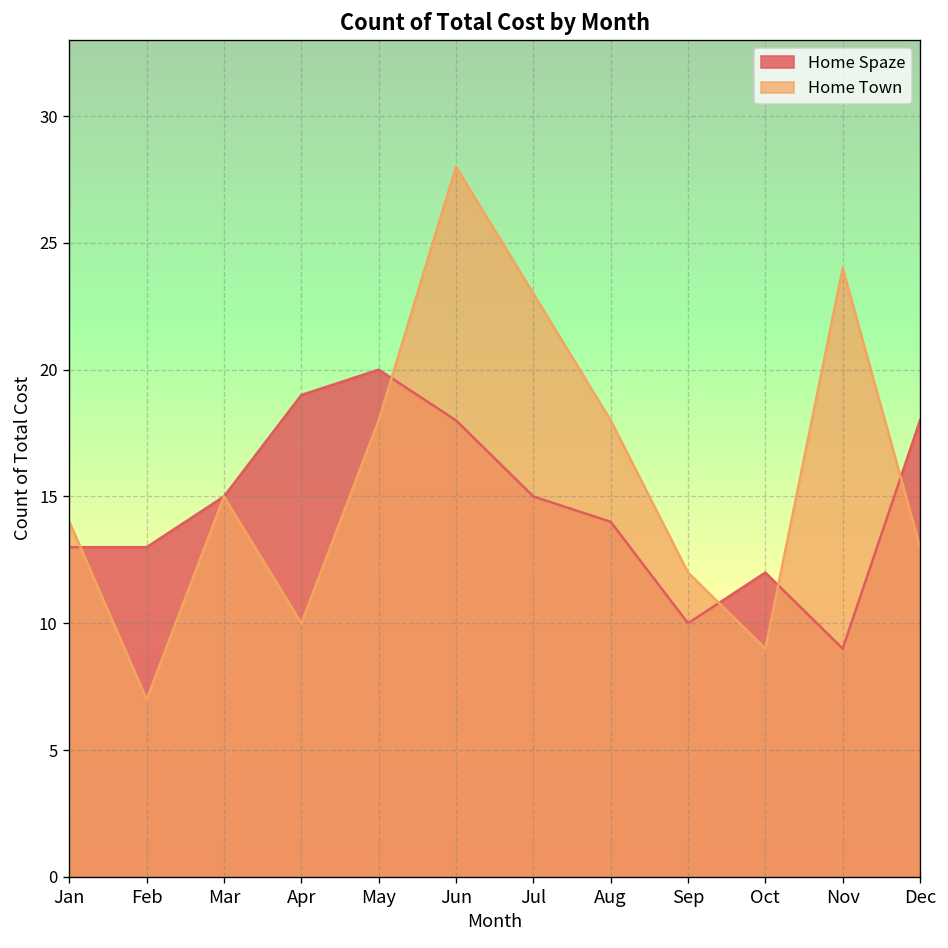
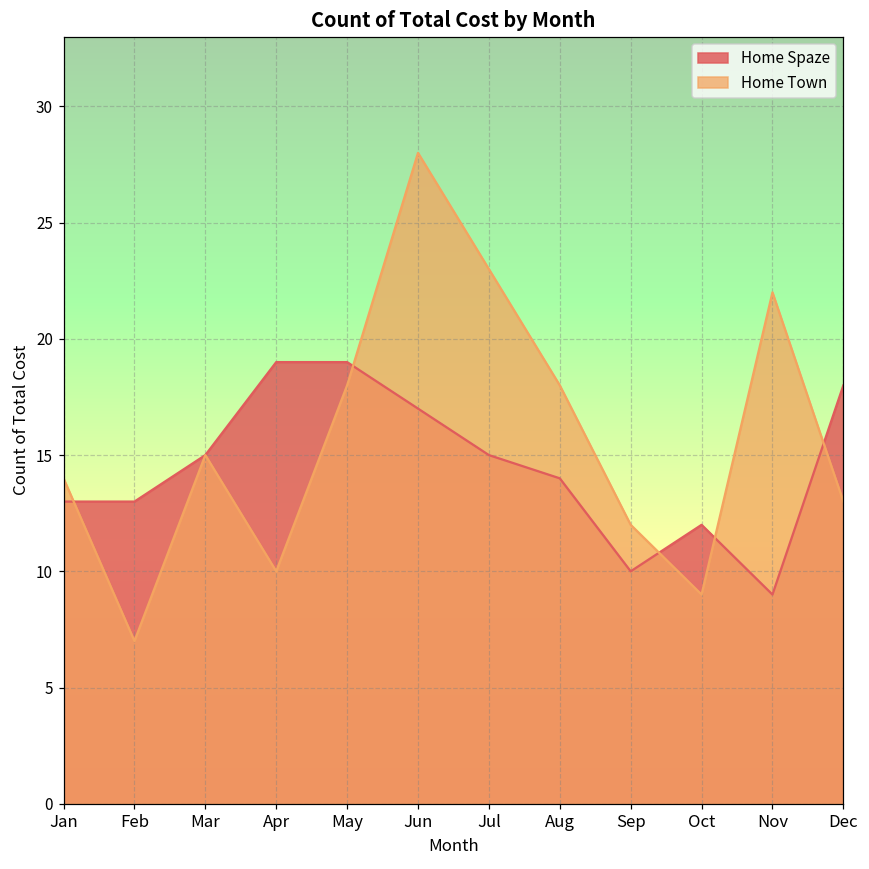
  {
    "Home Spaze": {
      "Jan": 13,
      "Feb": 13,
      "Apr": 19,
-     "May": 20,
-     "Jun": 18,
+     "May": 19,
+     "Jun": 17,
      "Jul": 15,
      "Aug": 14,
      "Sep": 10,
      "Oct": 12,
      "Nov": 9,
      "Dec": 18
    },
    "Home Town": {
      "Jan": 14,
      "Feb": 7,
      "Apr": 10,
      "May": 18,
      "Jun": 28,
      "Jul": 23,
      "Aug": 18,
      "Sep": 12,
      "Oct": 9,
-     "Nov": 24,
+     "Nov": 22,
      "Dec": 13
    }
  }
